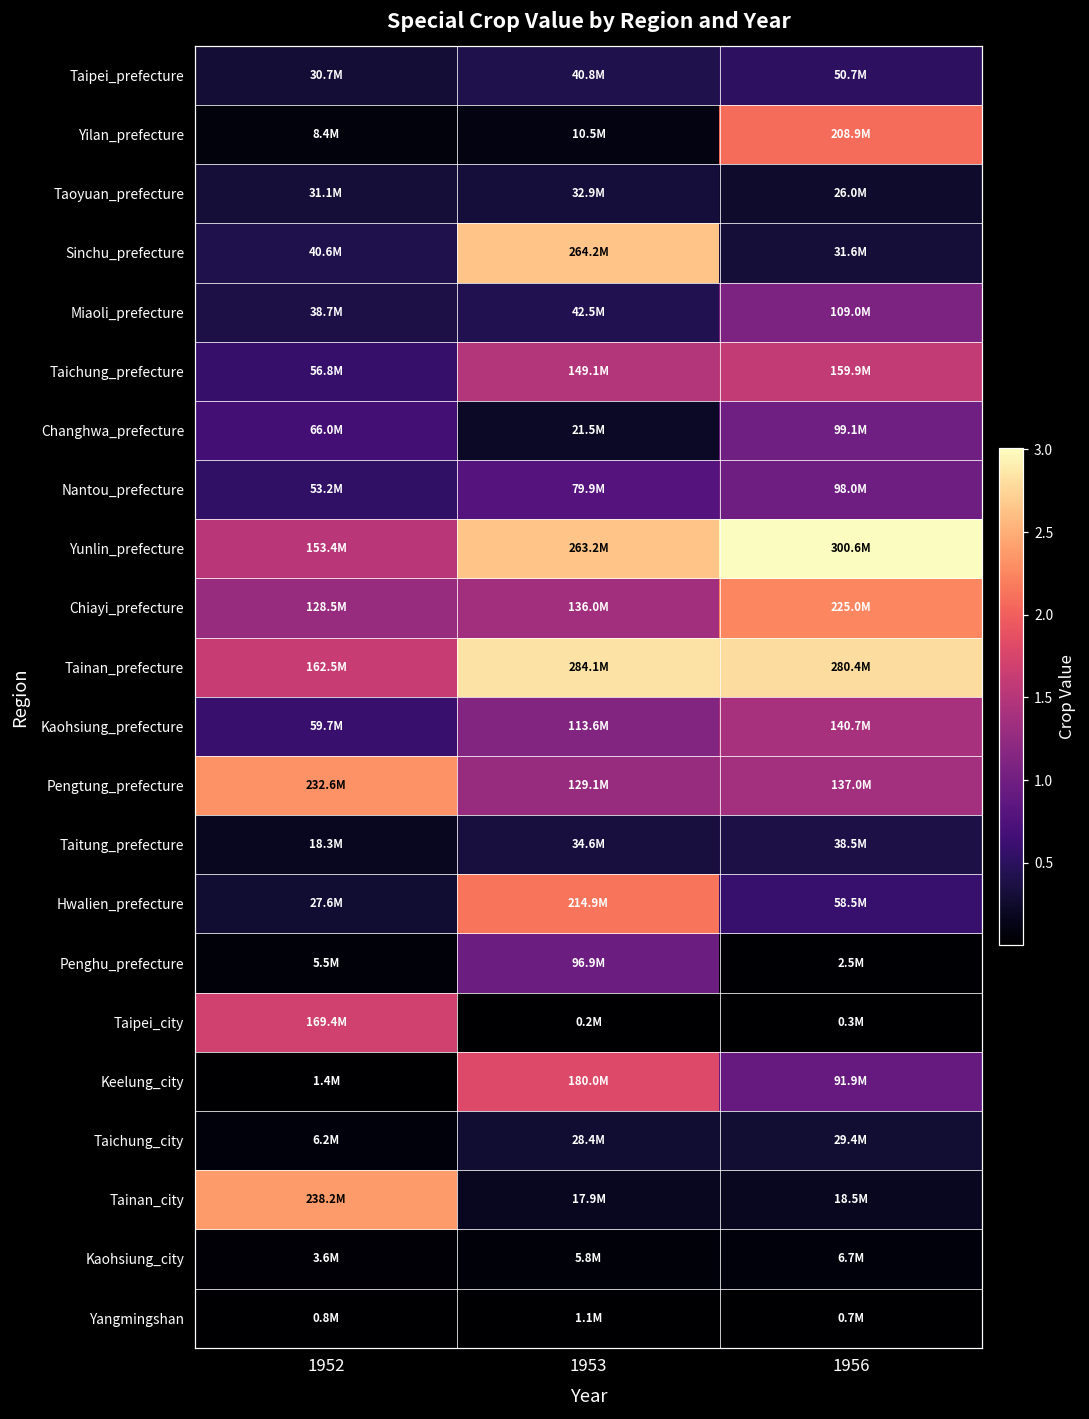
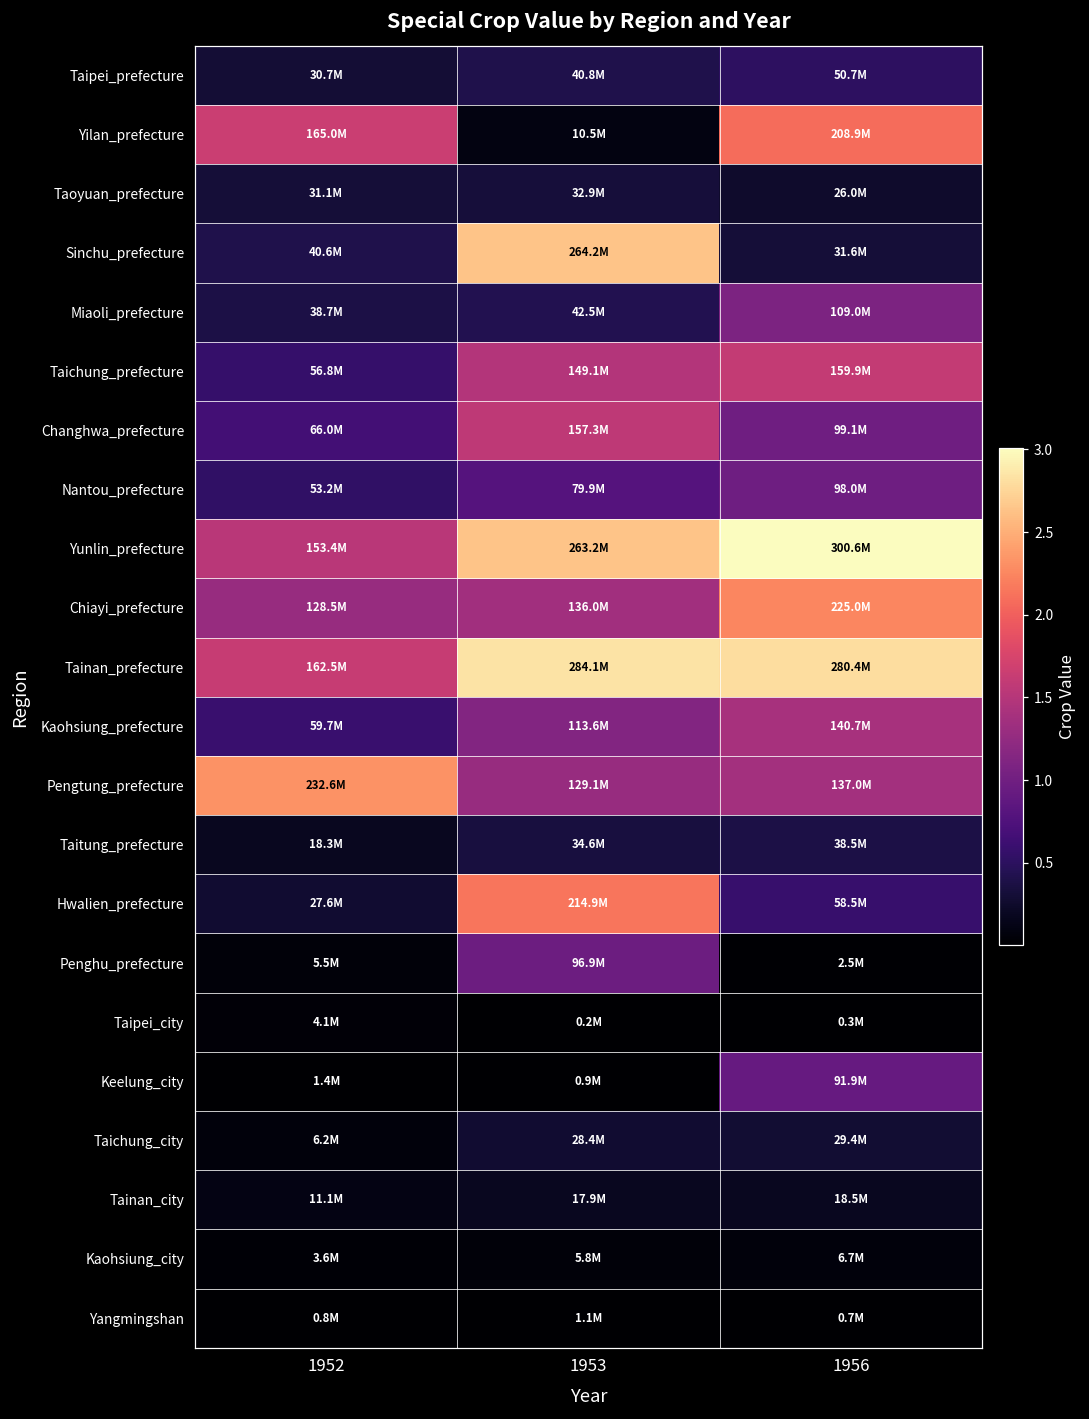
  {
    "Taipei_prefecture": {
      "1952": "30.7M",
      "1953": "40.8M",
      "1956": "50.7M"
    },
    "Yilan_prefecture": {
-     "1952": "8.4M",
+     "1952": "165.0M",
      "1953": "10.5M",
      "1956": "208.9M"
    },
    "Taoyuan_prefecture": {
      "1952": "31.1M",
      "1953": "32.9M",
      "1956": "26.0M"
    },
    "Sinchu_prefecture": {
      "1952": "40.6M",
      "1953": "264.2M",
      "1956": "31.6M"
    },
    "Miaoli_prefecture": {
      "1952": "38.7M",
      "1953": "42.5M",
      "1956": "109.0M"
    },
    "Taichung_prefecture": {
      "1952": "56.8M",
      "1953": "149.1M",
      "1956": "159.9M"
    },
    "Changhwa_prefecture": {
      "1952": "66.0M",
-     "1953": "21.5M",
+     "1953": "157.3M",
      "1956": "99.1M"
    },
    "Nantou_prefecture": {
      "1952": "53.2M",
      "1953": "79.9M",
      "1956": "98.0M"
    },
    "Yunlin_prefecture": {
      "1952": "153.4M",
      "1953": "263.2M",
      "1956": "300.6M"
    },
    "Chiayi_prefecture": {
      "1952": "128.5M",
      "1953": "136.0M",
      "1956": "225.0M"
    },
    "Tainan_prefecture": {
      "1952": "162.5M",
      "1953": "284.1M",
      "1956": "280.4M"
    },
    "Kaohsiung_prefecture": {
      "1952": "59.7M",
      "1953": "113.6M",
      "1956": "140.7M"
    },
    "Pengtung_prefecture": {
      "1952": "232.6M",
      "1953": "129.1M",
      "1956": "137.0M"
    },
    "Taitung_prefecture": {
      "1952": "18.3M",
      "1953": "34.6M",
      "1956": "38.5M"
    },
    "Hwalien_prefecture": {
      "1952": "27.6M",
      "1953": "214.9M",
      "1956": "58.5M"
    },
    "Penghu_prefecture": {
      "1952": "5.5M",
      "1953": "96.9M",
      "1956": "2.5M"
    },
    "Taipei_city": {
-     "1952": "169.4M",
+     "1952": "4.1M",
      "1953": "0.2M",
      "1956": "0.3M"
    },
    "Keelung_city": {
      "1952": "1.4M",
-     "1953": "180.0M",
+     "1953": "0.9M",
      "1956": "91.9M"
    },
    "Taichung_city": {
      "1952": "6.2M",
      "1953": "28.4M",
      "1956": "29.4M"
    },
    "Tainan_city": {
-     "1952": "238.2M",
+     "1952": "11.1M",
      "1953": "17.9M",
      "1956": "18.5M"
    },
    "Kaohsiung_city": {
      "1952": "3.6M",
      "1953": "5.8M",
      "1956": "6.7M"
    },
    "Yangmingshan": {
      "1952": "0.8M",
      "1953": "1.1M",
      "1956": "0.7M"
    }
  }
